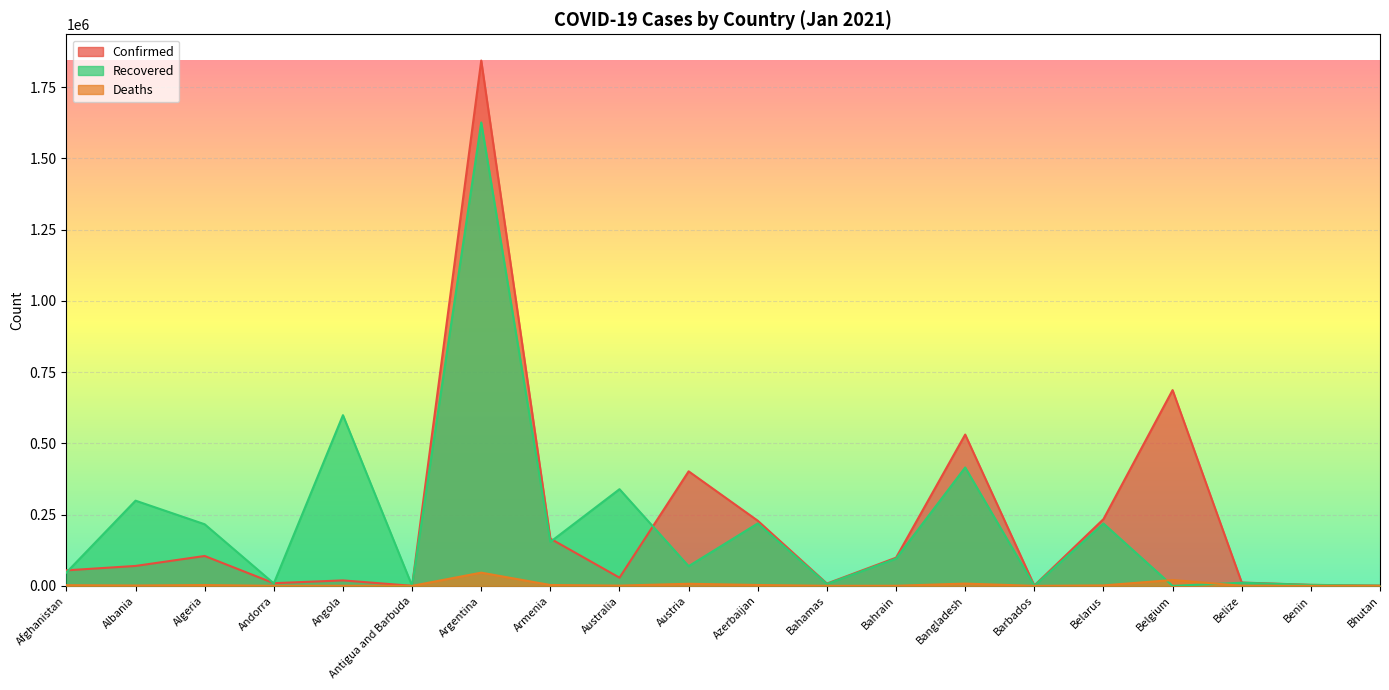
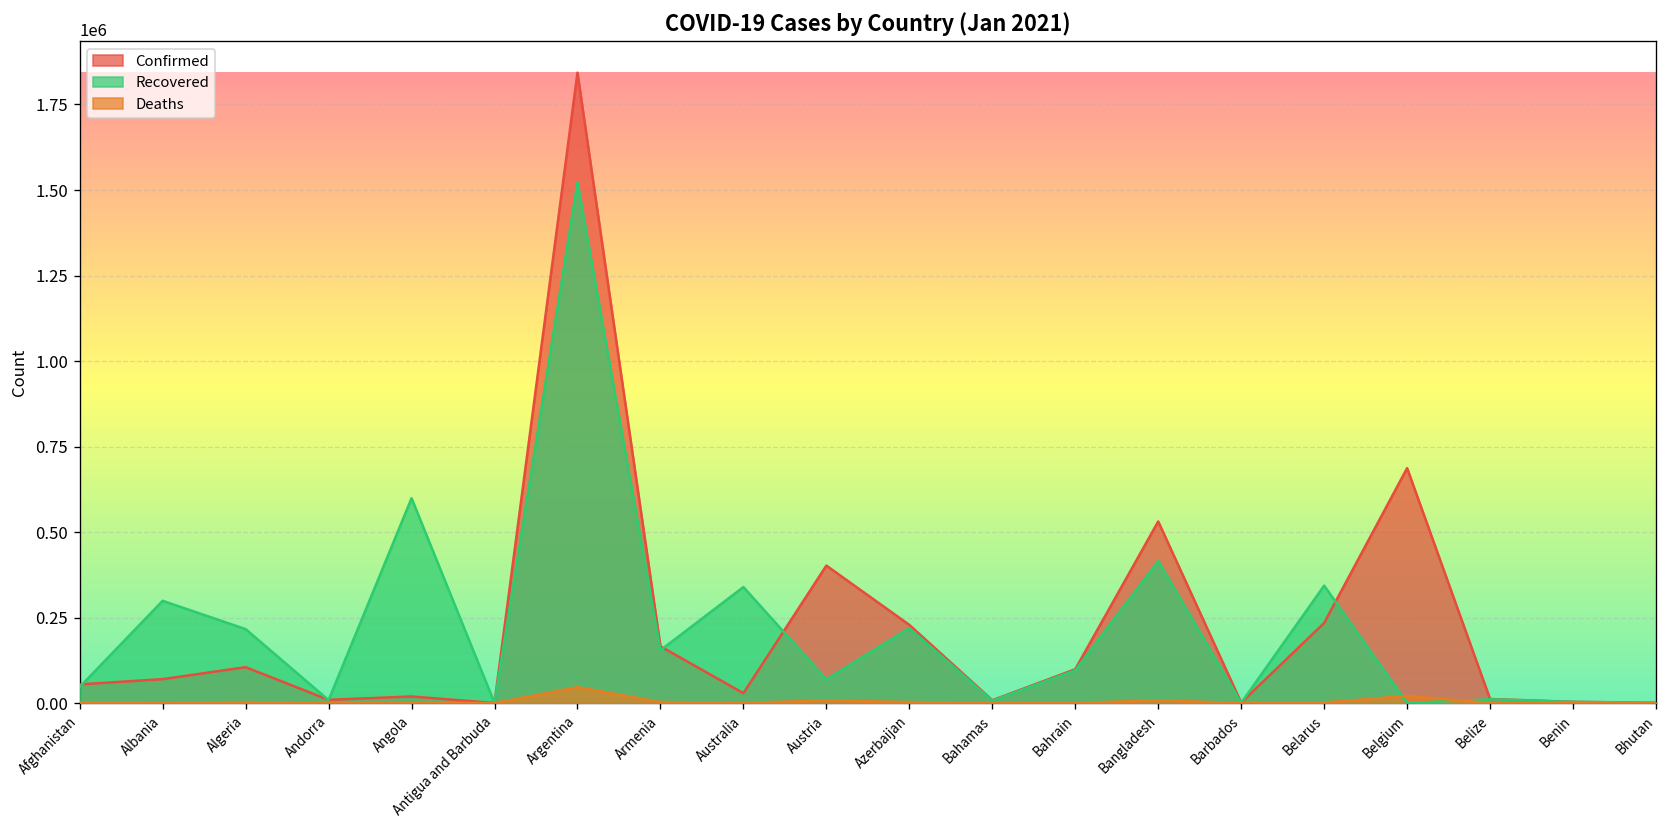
  {
    "Recovered": {
      "Albania": 300000,
      "Algeria": 220000,
      "Angola": 600000,
-     "Argentina": 1630000,
+     "Argentina": 1520000,
      "Armenia": 150000,
      "Australia": 340000,
      "Austria": 70000,
      "Azerbaijan": 220000,
      "Bangladesh": 420000,
-     "Belarus": 220000,
+     "Belarus": 340000,
      "Belgium": 0
    }
  }
